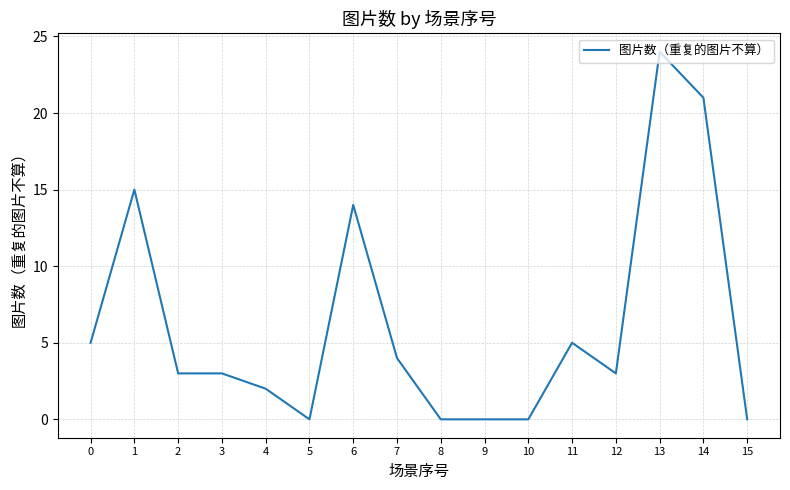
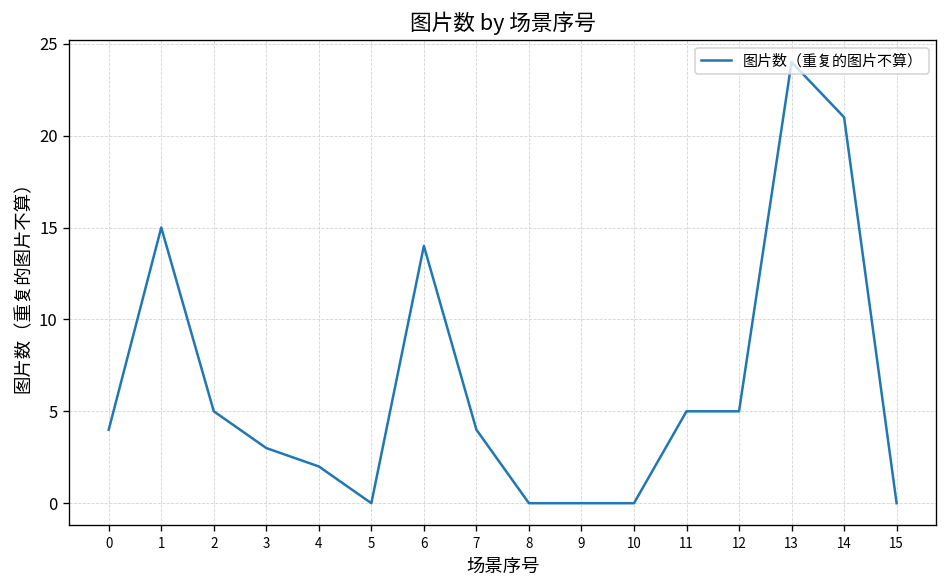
  {
-   "0": 5,
+   "0": 4,
    "1": 15,
-   "2": 3,
+   "2": 5,
    "3": 3,
    "4": 2,
    "5": 0,
    "6": 14,
    "7": 4,
    "8": 0,
    "9": 0,
    "10": 0,
    "11": 5,
-   "12": 3,
+   "12": 5,
    "14": 21,
    "15": 0
  }
